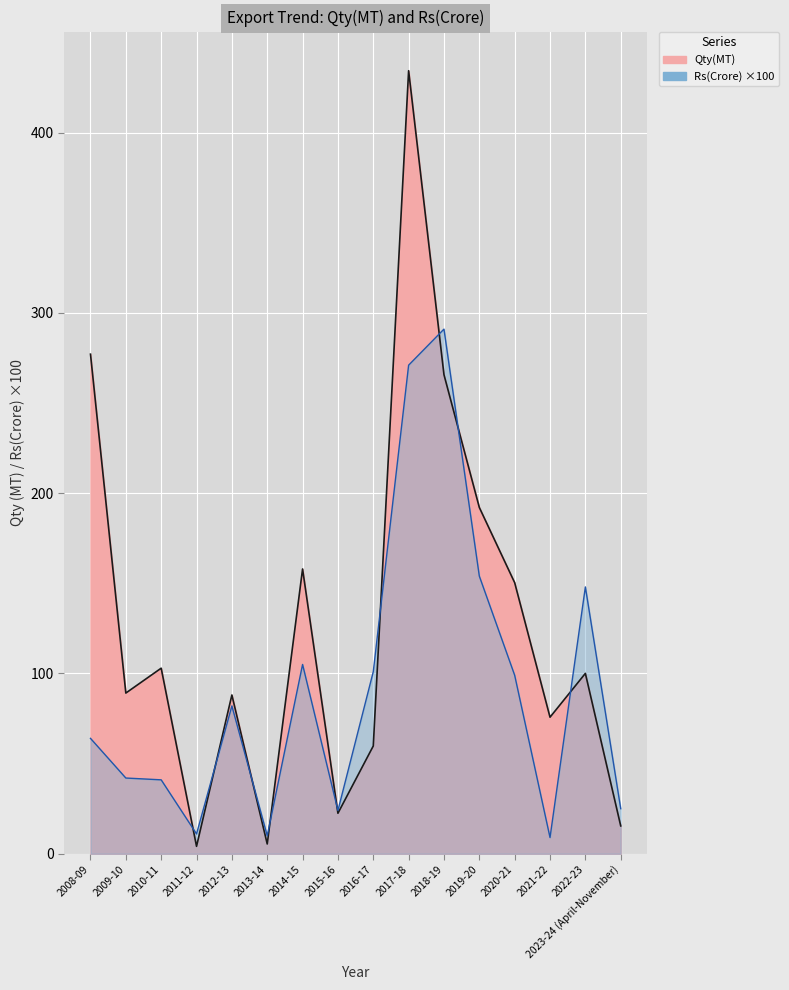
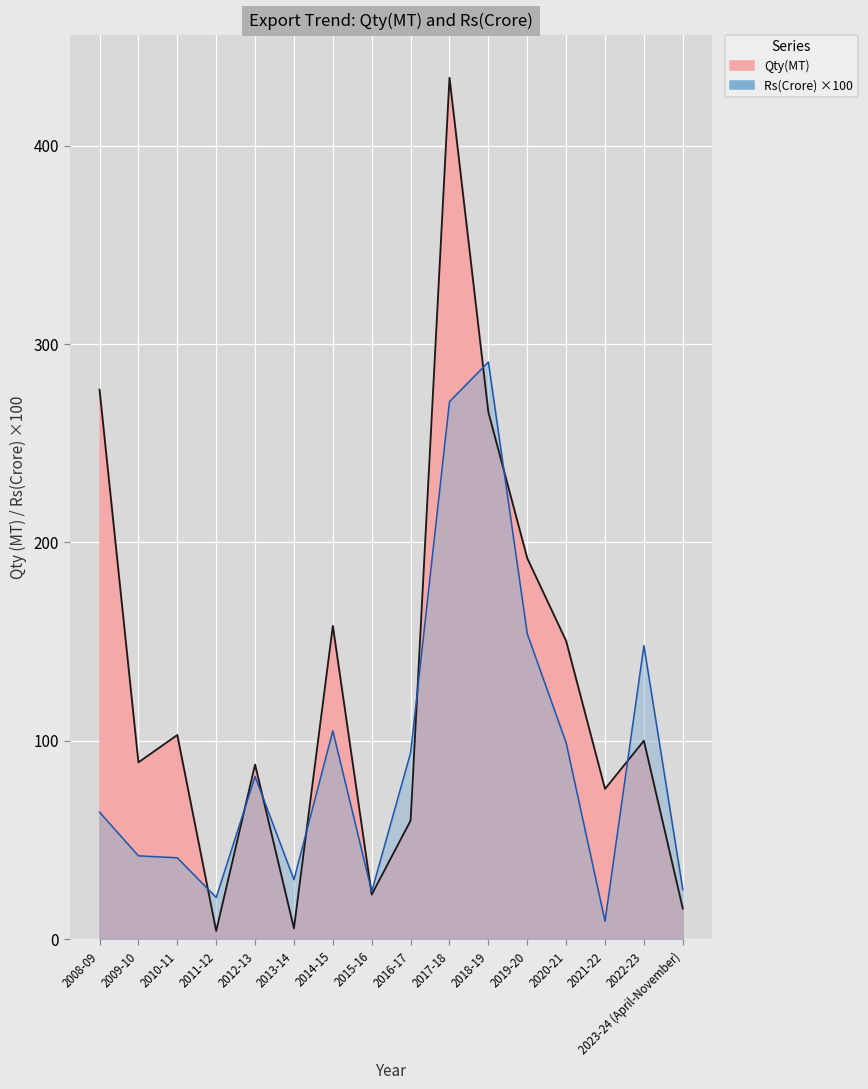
  {
    "Qty(MT)": {
      "2008-09": 277,
      "2009-10": 89,
      "2010-11": 103,
      "2011-12": 4,
      "2012-13": 88,
      "2013-14": 5,
      "2014-15": 158,
      "2015-16": 22,
      "2016-17": 60,
      "2017-18": 434,
      "2018-19": 266,
      "2019-20": 192,
      "2020-21": 150,
      "2021-22": 76,
      "2022-23": 100,
      "2023-24 (April-November)": 15
    },
    "Rs(Crore) ×100": {
      "2008-09": 64,
      "2009-10": 42,
      "2010-11": 41,
-     "2011-12": 11,
+     "2011-12": 21,
      "2012-13": 82,
-     "2013-14": 10,
+     "2013-14": 30,
      "2014-15": 105,
      "2015-16": 24,
-     "2016-17": 101,
+     "2016-17": 94,
      "2017-18": 271,
      "2018-19": 291,
      "2019-20": 154,
      "2020-21": 99,
      "2021-22": 9,
      "2022-23": 148,
      "2023-24 (April-November)": 25
    }
  }
